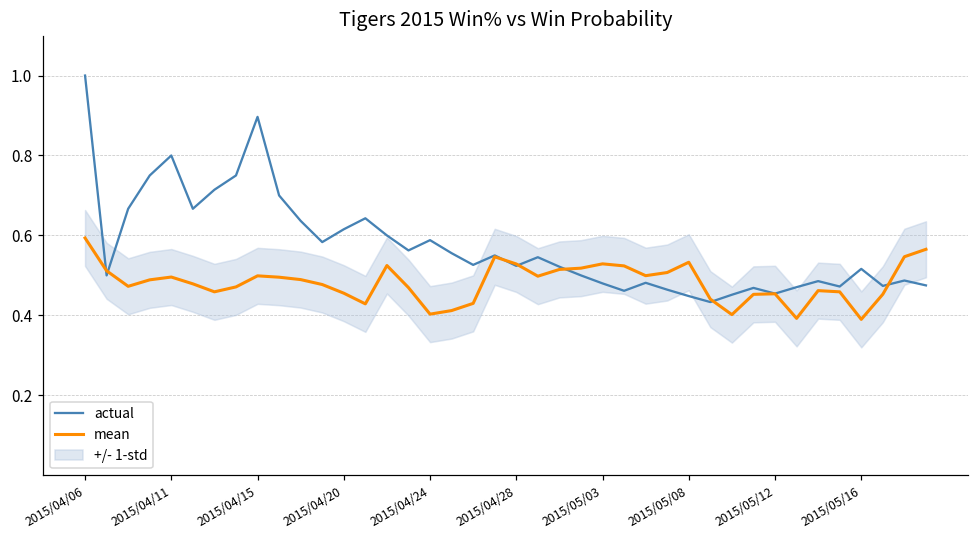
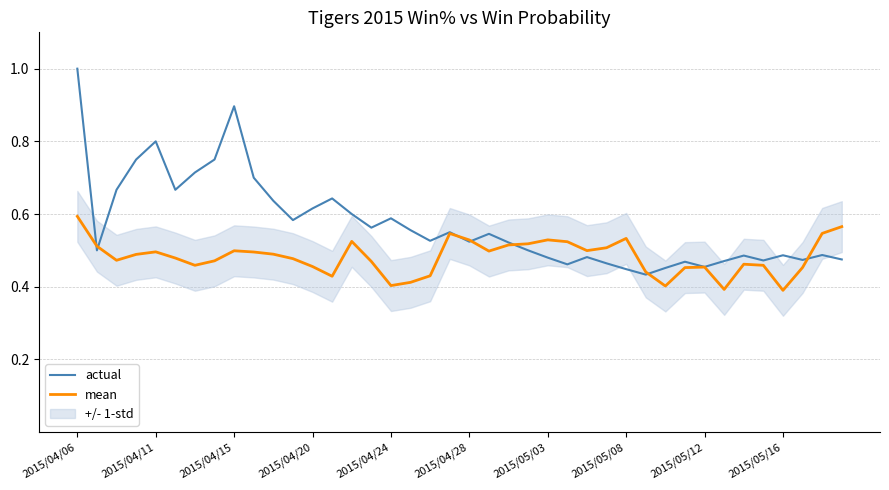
  {
    "actual": {
      "2015/04/06": 1.00,
      "2015/04/11": 0.80,
      "2015/04/15": 0.90,
      "2015/04/20": 0.62,
      "2015/04/24": 0.59,
      "2015/05/03": 0.48,
      "2015/05/08": 0.45,
-     "2015/05/16": 0.52
+     "2015/05/16": 0.49
    },
    "mean": {
      "2015/04/06": 0.59,
      "2015/04/11": 0.50,
      "2015/04/15": 0.50,
      "2015/04/20": 0.46,
      "2015/04/24": 0.40,
      "2015/05/03": 0.53,
      "2015/05/08": 0.53,
      "2015/05/16": 0.39
    }
  }
